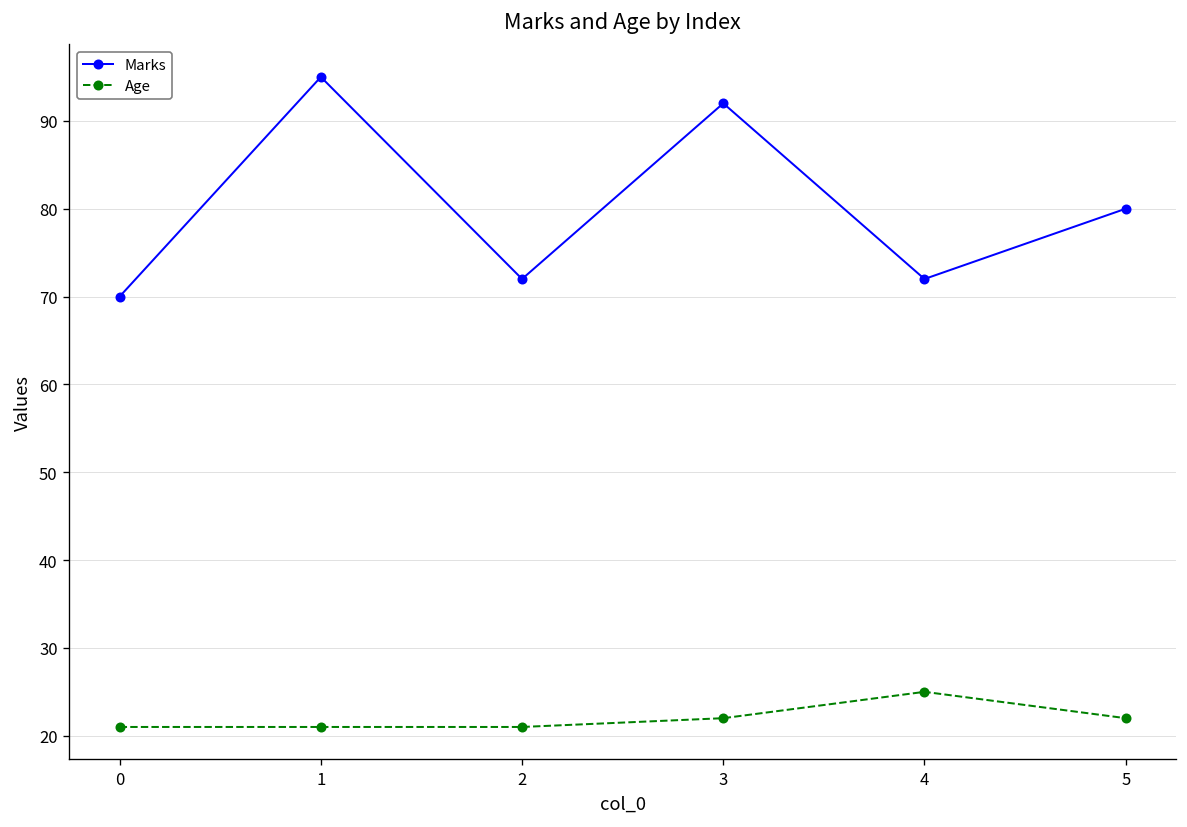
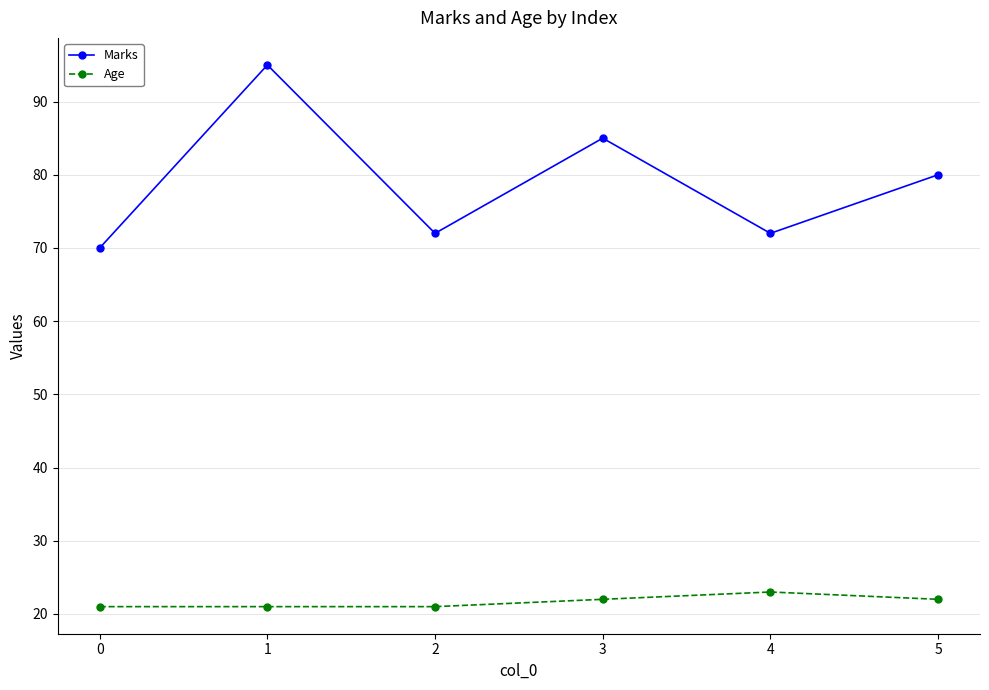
  {
    "Marks": {
      "0": 70,
      "1": 95,
      "2": 72,
-     "3": 92,
+     "3": 85,
      "4": 72,
      "5": 80
    },
    "Age": {
      "0": 21,
      "1": 21,
      "2": 21,
      "3": 22,
-     "4": 25,
+     "4": 23,
      "5": 22
    }
  }
